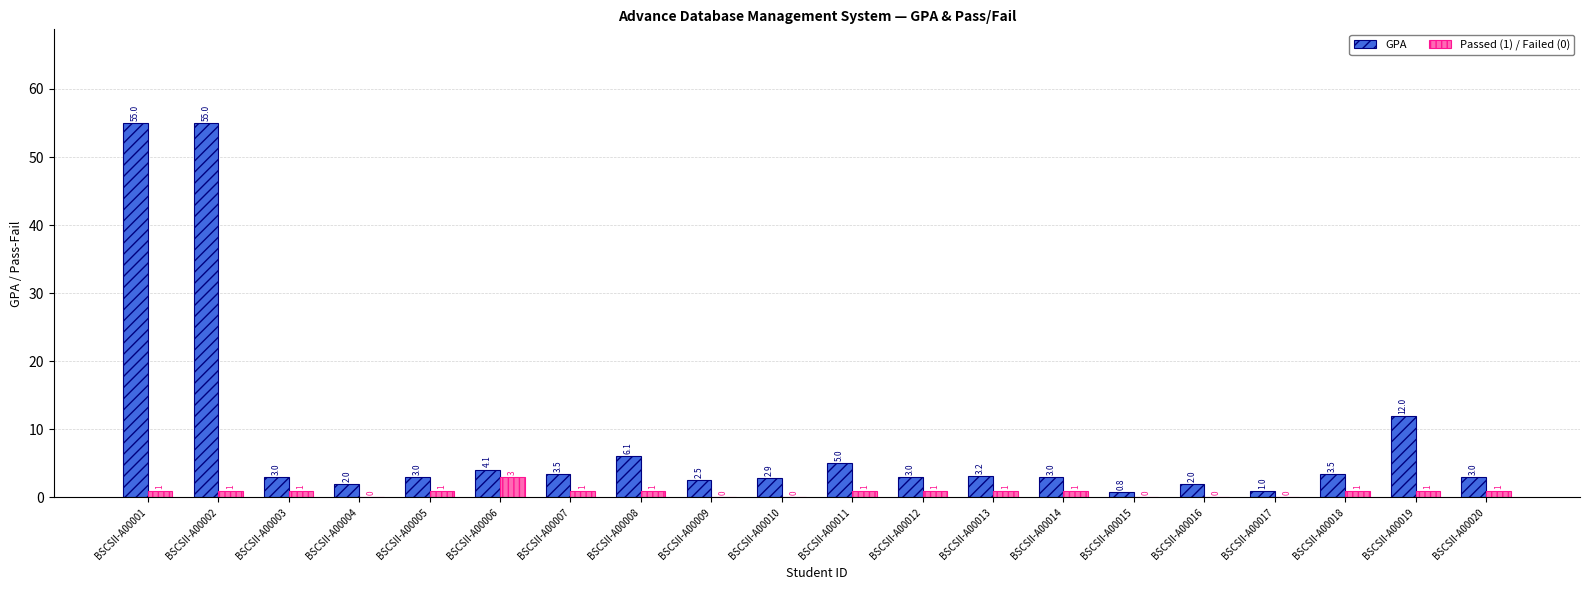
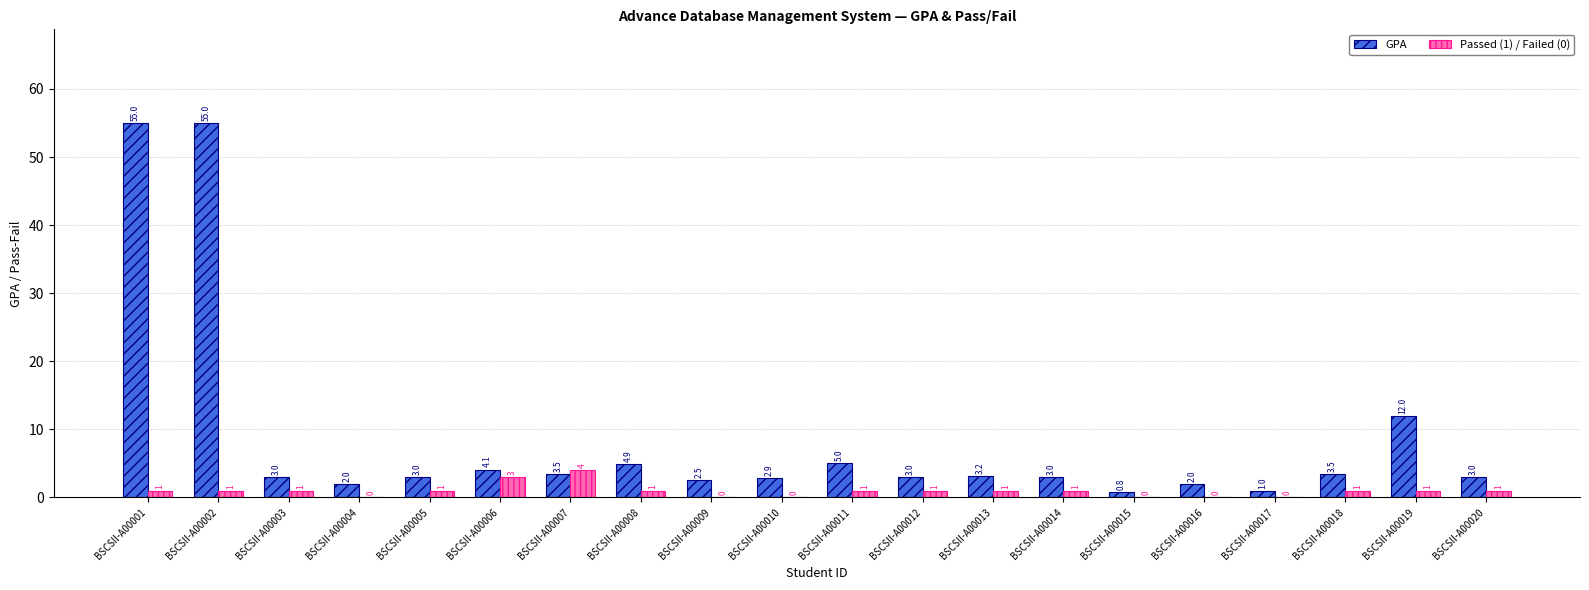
  {
    "GPA": {
      "BSCSII-A00001": 55.0,
      "BSCSII-A00002": 55.0,
      "BSCSII-A00003": 3.0,
      "BSCSII-A00004": 2.0,
      "BSCSII-A00005": 3.0,
      "BSCSII-A00006": 4.1,
      "BSCSII-A00007": 3.5,
-     "BSCSII-A00008": 6.1,
+     "BSCSII-A00008": 4.9,
      "BSCSII-A00009": 2.5,
      "BSCSII-A00010": 2.9,
      "BSCSII-A00011": 5.0,
      "BSCSII-A00012": 3.0,
      "BSCSII-A00013": 3.2,
      "BSCSII-A00014": 3.0,
      "BSCSII-A00015": 0.8,
      "BSCSII-A00016": 2.0,
      "BSCSII-A00017": 1.0,
      "BSCSII-A00018": 3.5,
      "BSCSII-A00019": 12.0,
      "BSCSII-A00020": 3.0
    },
    "Passed (1) / Failed (0)": {
      "BSCSII-A00001": 1,
      "BSCSII-A00002": 1,
      "BSCSII-A00003": 1,
      "BSCSII-A00004": 0,
      "BSCSII-A00005": 1,
      "BSCSII-A00006": 3,
-     "BSCSII-A00007": 1,
+     "BSCSII-A00007": 4,
      "BSCSII-A00008": 1,
      "BSCSII-A00009": 0,
      "BSCSII-A00010": 0,
      "BSCSII-A00011": 1,
      "BSCSII-A00012": 1,
      "BSCSII-A00013": 1,
      "BSCSII-A00014": 1,
      "BSCSII-A00015": 0,
      "BSCSII-A00016": 0,
      "BSCSII-A00017": 0,
      "BSCSII-A00018": 1,
      "BSCSII-A00019": 1,
      "BSCSII-A00020": 1
    }
  }
